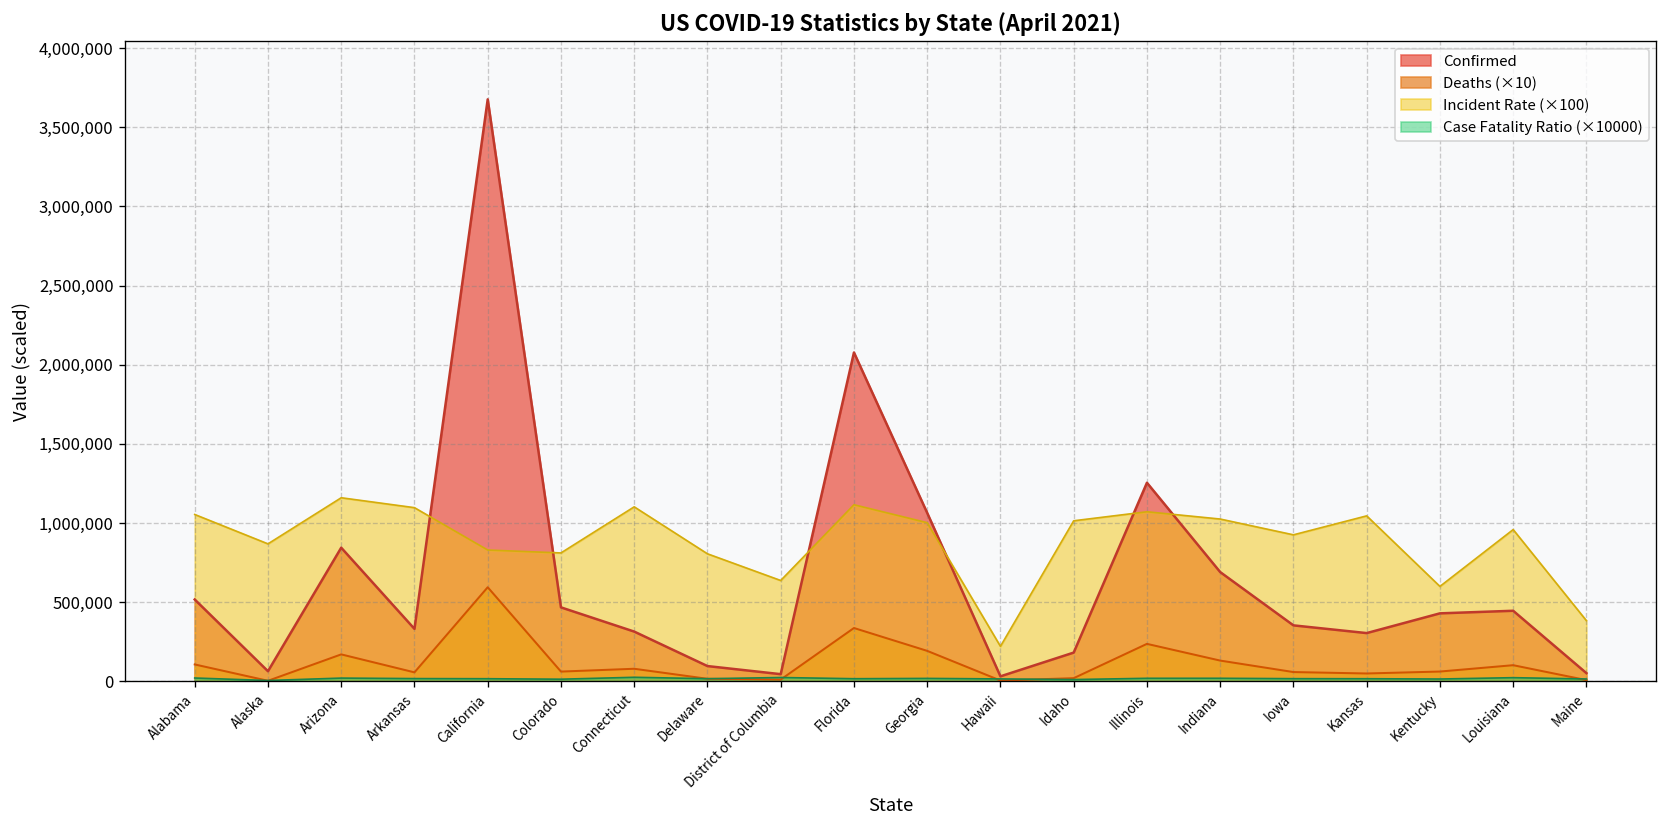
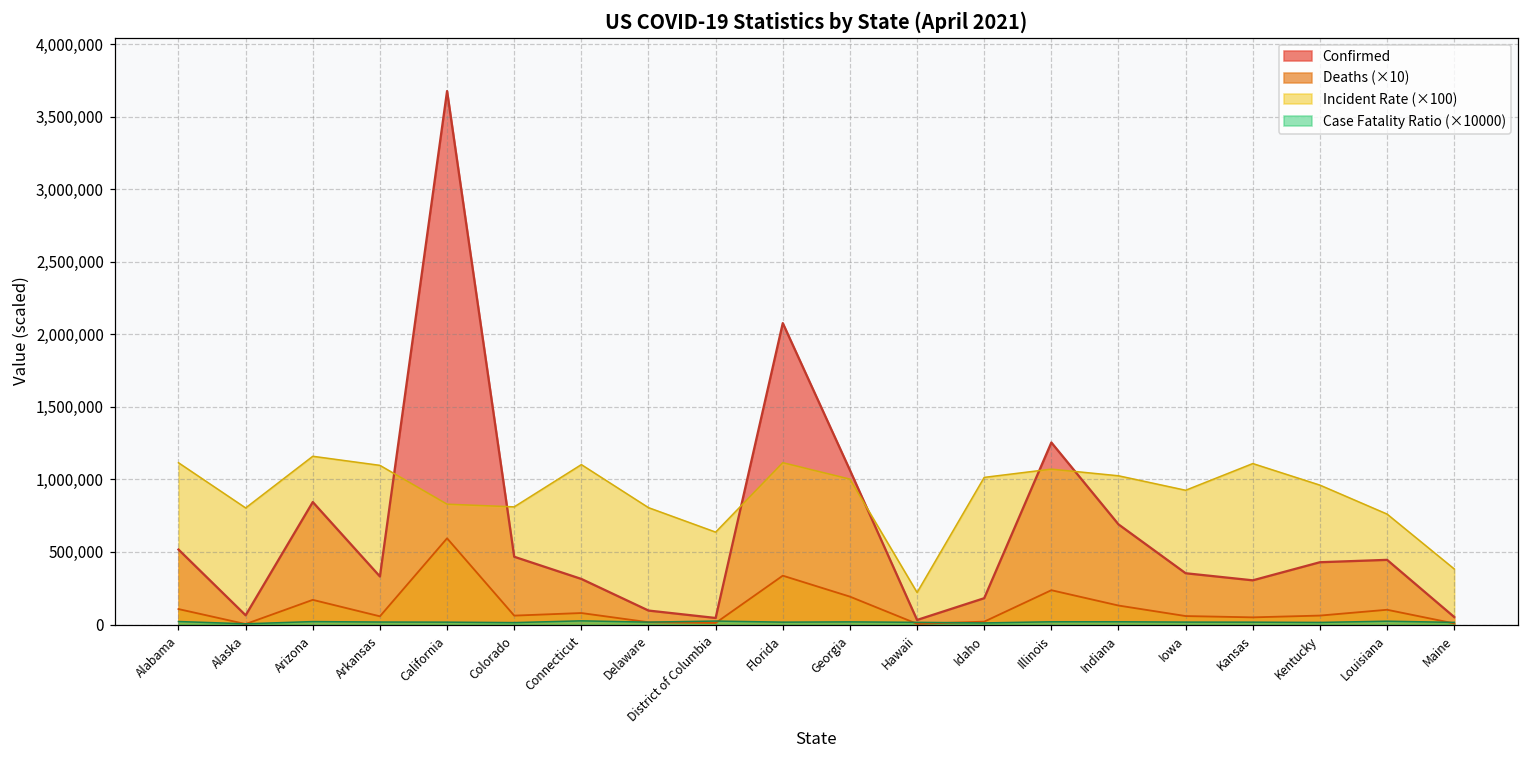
  {
    "Incident Rate (×100)": {
-     "Alabama": "1,050,000",
-     "Alaska": "870,000",
+     "Alabama": "1,110,000",
+     "Alaska": "800,000",
      "Arizona": "1,160,000",
      "Arkansas": "1,100,000",
      "California": "830,000",
      "Colorado": "810,000",
      "Connecticut": "1,100,000",
      "Delaware": "810,000",
      "District of Columbia": "640,000",
      "Florida": "1,120,000",
      "Georgia": "1,000,000",
      "Hawaii": "220,000",
      "Idaho": "1,010,000",
      "Illinois": "1,070,000",
      "Indiana": "1,020,000",
      "Iowa": "930,000",
-     "Kansas": "1,040,000",
-     "Kentucky": "600,000",
-     "Louisiana": "960,000",
+     "Kansas": "1,110,000",
+     "Kentucky": "960,000",
+     "Louisiana": "760,000",
      "Maine": "380,000"
    },
    "Case Fatality Ratio (×10000)": {
      "Alabama": "20,000",
      "Arizona": "20,000",
      "Arkansas": "20,000",
      "California": "20,000",
      "Colorado": "10,000",
      "Connecticut": "30,000",
      "Florida": "20,000",
      "Georgia": "20,000",
      "Illinois": "20,000",
      "Indiana": "20,000",
      "Iowa": "20,000",
      "Kansas": "20,000",
      "Kentucky": "10,000",
      "Louisiana": "20,000"
    }
  }
